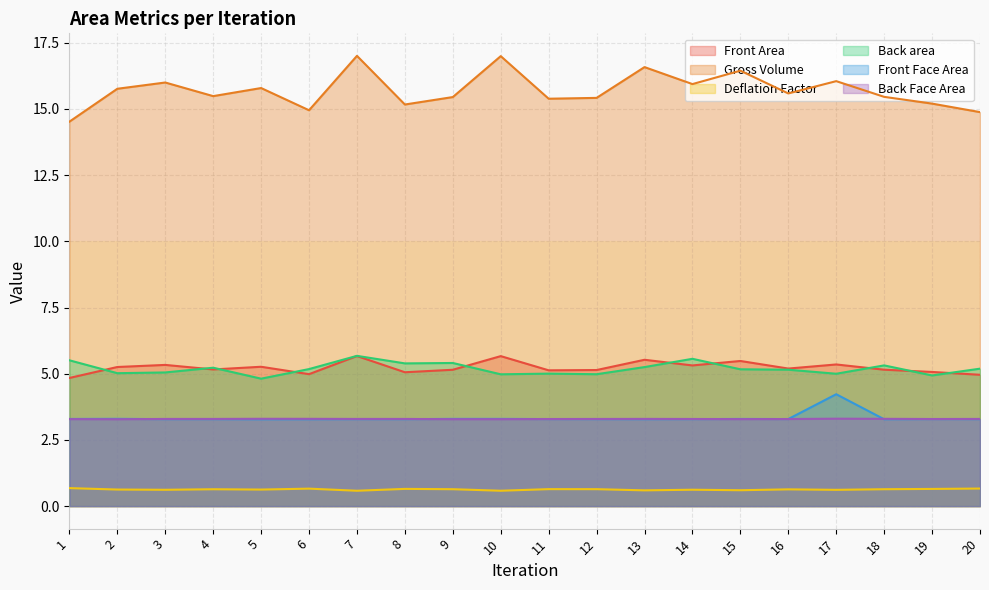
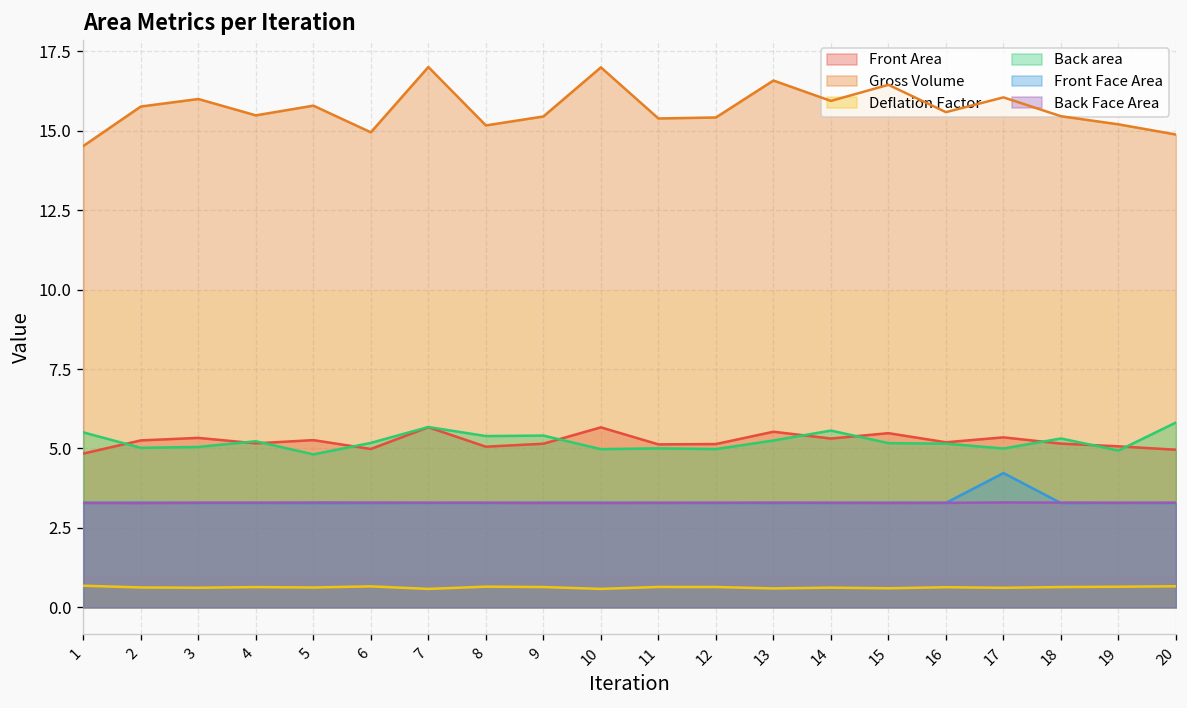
  {
    "Back area": {
      "1": 5.5,
      "2": 5.0,
      "3": 5.0,
      "5": 4.8,
      "6": 5.2,
      "8": 5.4,
      "9": 5.4,
      "10": 5.0,
      "11": 5.0,
      "12": 5.0,
      "13": 5.3,
      "14": 5.6,
      "15": 5.2,
      "17": 5.0,
      "18": 5.3,
      "19": 4.9,
-     "20": 5.2
+     "20": 5.8
    },
    "Front Face Area": {
      "17": 4.2
    },
    "Back Face Area": {
      "17": 3.3
    }
  }
